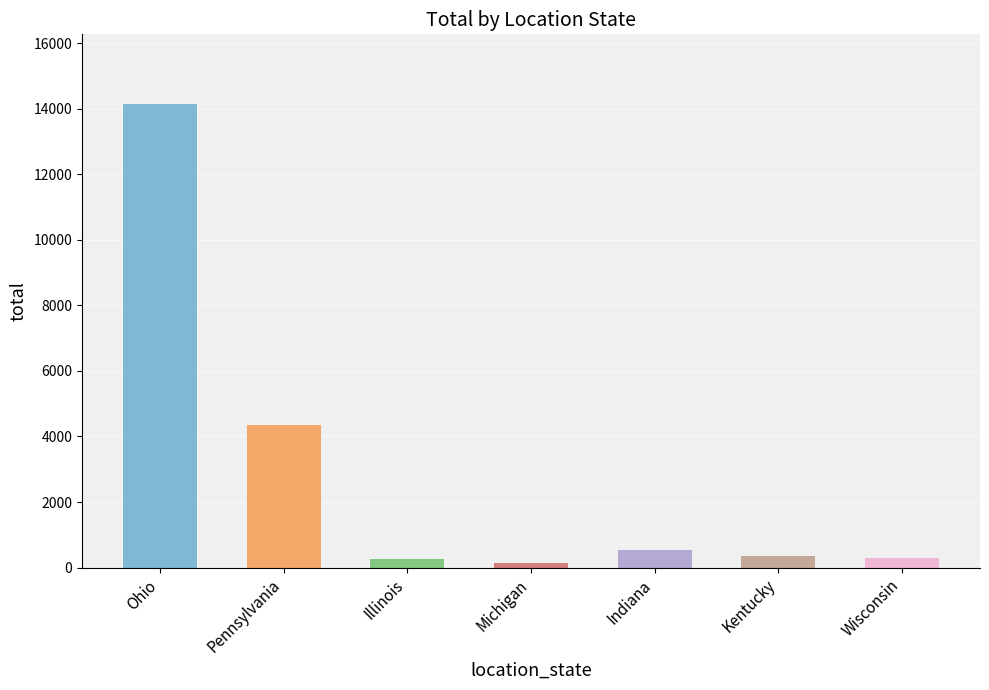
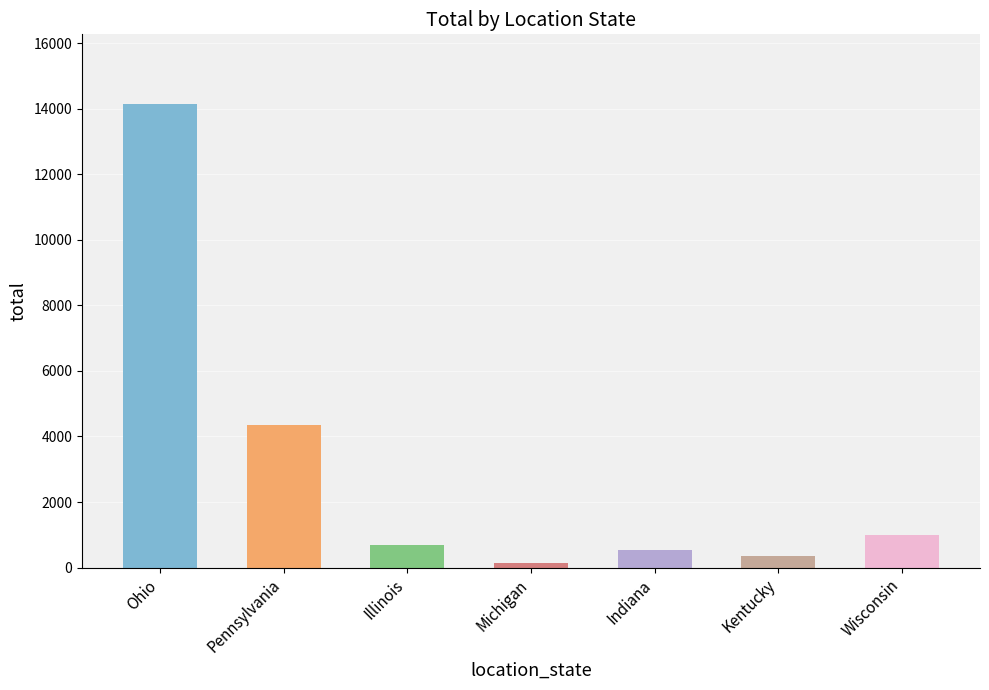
  {
    "Ohio": 14100,
    "Pennsylvania": 4300,
-   "Illinois": 300,
+   "Illinois": 700,
    "Michigan": 200,
    "Indiana": 500,
    "Kentucky": 300,
-   "Wisconsin": 300
+   "Wisconsin": 1000
  }
